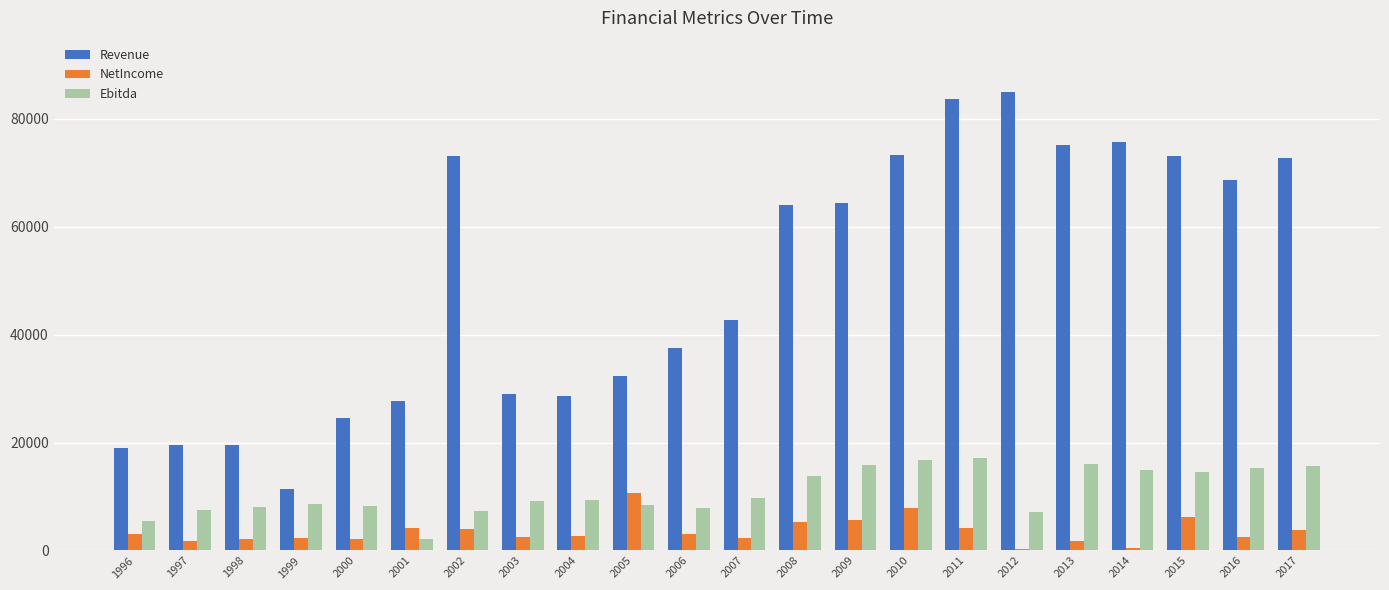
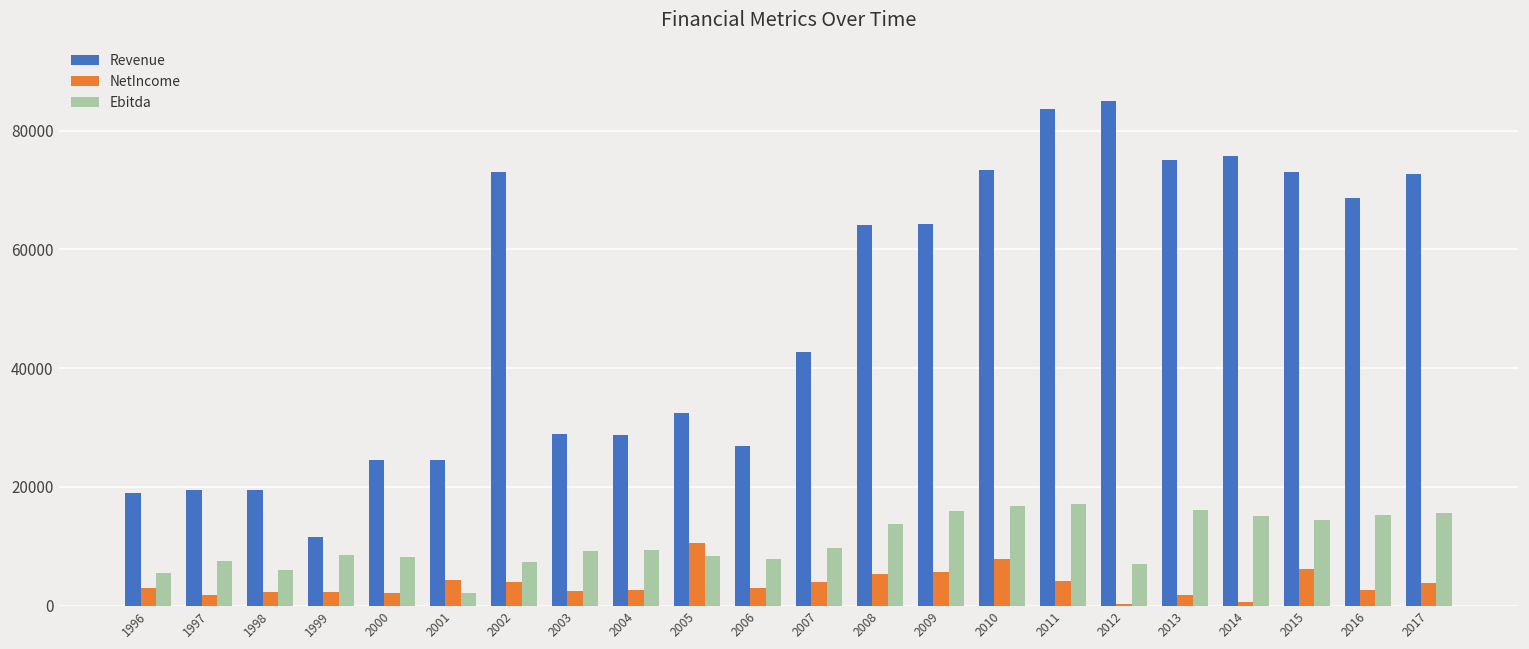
  {
    "Revenue": {
      "1996": 19000,
      "1997": 20000,
      "1998": 20000,
      "1999": 11000,
      "2000": 25000,
-     "2001": 28000,
+     "2001": 25000,
      "2002": 73000,
      "2003": 29000,
      "2004": 29000,
      "2005": 32000,
-     "2006": 37000,
+     "2006": 27000,
      "2007": 43000,
      "2008": 64000,
      "2009": 64000,
      "2010": 73000,
      "2011": 84000,
      "2012": 85000,
      "2013": 75000,
      "2014": 76000,
      "2015": 73000,
      "2016": 69000,
      "2017": 73000
    },
    "NetIncome": {
      "1996": 3000,
      "1997": 2000,
      "1998": 2000,
      "1999": 2000,
      "2000": 2000,
      "2001": 4000,
      "2002": 4000,
      "2003": 3000,
      "2004": 3000,
      "2005": 11000,
      "2006": 3000,
-     "2007": 2000,
+     "2007": 4000,
      "2008": 5000,
      "2009": 6000,
      "2010": 8000,
      "2011": 4000,
      "2013": 2000,
      "2014": 1000,
      "2015": 6000,
      "2016": 3000,
      "2017": 4000
    },
    "Ebitda": {
      "1996": 5000,
      "1997": 7000,
-     "1998": 8000,
+     "1998": 6000,
      "1999": 9000,
      "2000": 8000,
      "2001": 2000,
      "2002": 7000,
      "2003": 9000,
      "2004": 9000,
      "2005": 8000,
      "2006": 8000,
      "2007": 10000,
      "2008": 14000,
      "2009": 16000,
      "2010": 17000,
      "2011": 17000,
      "2012": 7000,
      "2013": 16000,
      "2014": 15000,
      "2015": 14000,
      "2016": 15000,
      "2017": 16000
    }
  }
